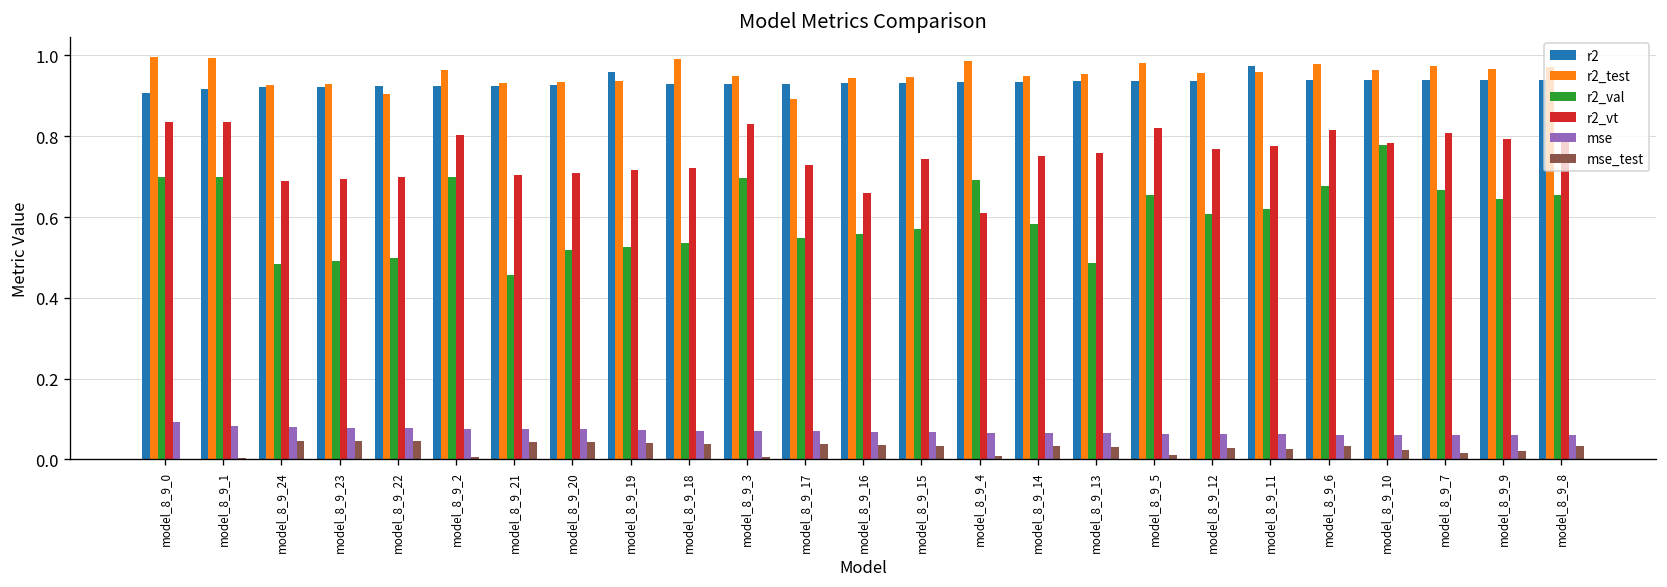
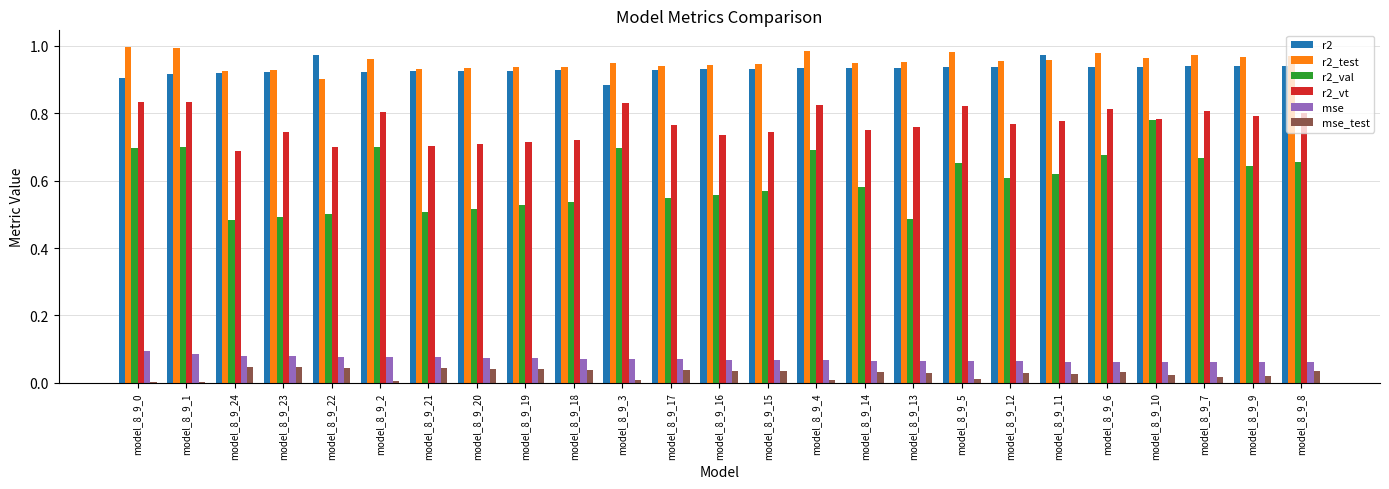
  {
    "r2": {
      "model_8_9_0": 0.91,
      "model_8_9_1": 0.92,
      "model_8_9_24": 0.92,
      "model_8_9_23": 0.92,
-     "model_8_9_22": 0.92,
+     "model_8_9_22": 0.97,
      "model_8_9_2": 0.92,
      "model_8_9_21": 0.92,
      "model_8_9_20": 0.93,
-     "model_8_9_19": 0.96,
+     "model_8_9_19": 0.93,
      "model_8_9_18": 0.93,
-     "model_8_9_3": 0.93,
+     "model_8_9_3": 0.89,
      "model_8_9_17": 0.93,
      "model_8_9_16": 0.93,
      "model_8_9_15": 0.93,
      "model_8_9_4": 0.93,
      "model_8_9_14": 0.93,
      "model_8_9_13": 0.94,
      "model_8_9_5": 0.94,
      "model_8_9_12": 0.94,
      "model_8_9_11": 0.97,
      "model_8_9_6": 0.94,
      "model_8_9_10": 0.94,
      "model_8_9_7": 0.94,
      "model_8_9_9": 0.94,
      "model_8_9_8": 0.94
    },
    "r2_test": {
      "model_8_9_0": 1.00,
      "model_8_9_1": 0.99,
      "model_8_9_24": 0.93,
      "model_8_9_23": 0.93,
      "model_8_9_22": 0.90,
      "model_8_9_2": 0.96,
      "model_8_9_21": 0.93,
      "model_8_9_20": 0.93,
      "model_8_9_19": 0.94,
-     "model_8_9_18": 0.99,
+     "model_8_9_18": 0.94,
      "model_8_9_3": 0.95,
-     "model_8_9_17": 0.89,
+     "model_8_9_17": 0.94,
      "model_8_9_16": 0.94,
      "model_8_9_15": 0.95,
      "model_8_9_4": 0.99,
      "model_8_9_14": 0.95,
      "model_8_9_13": 0.95,
      "model_8_9_5": 0.98,
      "model_8_9_12": 0.96,
      "model_8_9_11": 0.96,
      "model_8_9_6": 0.98,
      "model_8_9_10": 0.96,
      "model_8_9_7": 0.97,
      "model_8_9_9": 0.97
    },
    "r2_val": {
      "model_8_9_0": 0.70,
      "model_8_9_1": 0.70,
      "model_8_9_24": 0.48,
      "model_8_9_23": 0.49,
      "model_8_9_22": 0.50,
      "model_8_9_2": 0.70,
-     "model_8_9_21": 0.46,
+     "model_8_9_21": 0.51,
      "model_8_9_20": 0.52,
      "model_8_9_19": 0.53,
      "model_8_9_18": 0.54,
      "model_8_9_3": 0.70,
      "model_8_9_17": 0.55,
      "model_8_9_16": 0.56,
      "model_8_9_15": 0.57,
      "model_8_9_4": 0.69,
      "model_8_9_14": 0.58,
      "model_8_9_13": 0.49,
      "model_8_9_5": 0.65,
      "model_8_9_12": 0.61,
      "model_8_9_11": 0.62,
      "model_8_9_6": 0.68,
      "model_8_9_10": 0.78,
      "model_8_9_7": 0.67,
      "model_8_9_9": 0.64,
      "model_8_9_8": 0.66
    },
    "r2_vt": {
      "model_8_9_0": 0.83,
      "model_8_9_1": 0.83,
      "model_8_9_24": 0.69,
-     "model_8_9_23": 0.69,
+     "model_8_9_23": 0.74,
      "model_8_9_22": 0.70,
      "model_8_9_2": 0.80,
      "model_8_9_21": 0.70,
      "model_8_9_20": 0.71,
      "model_8_9_19": 0.72,
      "model_8_9_18": 0.72,
      "model_8_9_3": 0.83,
-     "model_8_9_17": 0.73,
-     "model_8_9_16": 0.66,
+     "model_8_9_17": 0.77,
+     "model_8_9_16": 0.74,
      "model_8_9_15": 0.74,
-     "model_8_9_4": 0.61,
+     "model_8_9_4": 0.83,
      "model_8_9_14": 0.75,
      "model_8_9_13": 0.76,
      "model_8_9_5": 0.82,
      "model_8_9_12": 0.77,
      "model_8_9_11": 0.78,
      "model_8_9_6": 0.81,
      "model_8_9_10": 0.78,
      "model_8_9_7": 0.81,
      "model_8_9_9": 0.79
    },
    "mse": {
      "model_8_9_0": 0.09,
      "model_8_9_1": 0.08,
      "model_8_9_24": 0.08,
      "model_8_9_23": 0.08,
      "model_8_9_22": 0.08,
      "model_8_9_2": 0.08,
      "model_8_9_21": 0.08,
      "model_8_9_20": 0.07,
      "model_8_9_19": 0.07,
      "model_8_9_18": 0.07,
      "model_8_9_3": 0.07,
      "model_8_9_17": 0.07,
      "model_8_9_16": 0.07,
      "model_8_9_15": 0.07,
      "model_8_9_4": 0.07,
      "model_8_9_14": 0.07,
      "model_8_9_13": 0.06,
      "model_8_9_5": 0.06,
      "model_8_9_12": 0.06,
      "model_8_9_11": 0.06,
      "model_8_9_6": 0.06,
      "model_8_9_10": 0.06,
      "model_8_9_7": 0.06,
      "model_8_9_9": 0.06,
      "model_8_9_8": 0.06
    },
    "mse_test": {
      "model_8_9_24": 0.05,
      "model_8_9_23": 0.05,
      "model_8_9_22": 0.04,
      "model_8_9_21": 0.04,
      "model_8_9_20": 0.04,
      "model_8_9_19": 0.04,
      "model_8_9_18": 0.04,
      "model_8_9_17": 0.04,
      "model_8_9_16": 0.04,
      "model_8_9_15": 0.03,
      "model_8_9_4": 0.01,
      "model_8_9_14": 0.03,
      "model_8_9_13": 0.03,
      "model_8_9_5": 0.01,
      "model_8_9_12": 0.03,
      "model_8_9_11": 0.03,
      "model_8_9_6": 0.03,
      "model_8_9_10": 0.02,
      "model_8_9_7": 0.02,
      "model_8_9_9": 0.02,
      "model_8_9_8": 0.03
    }
  }
